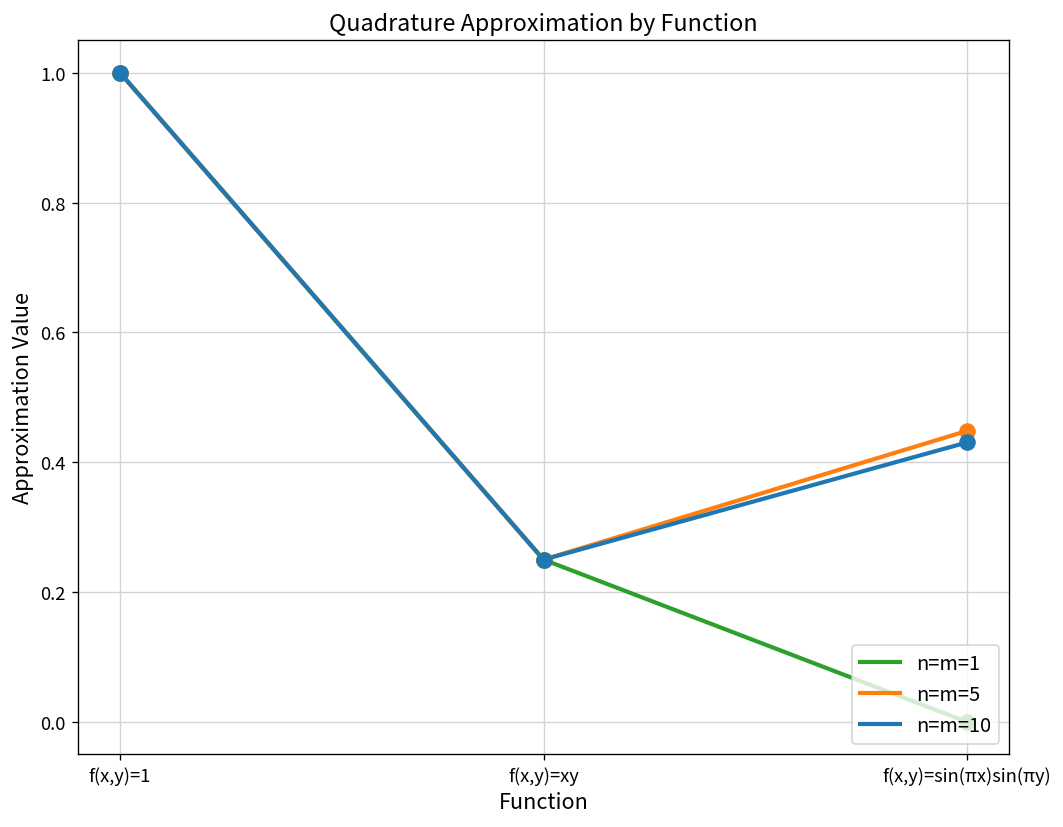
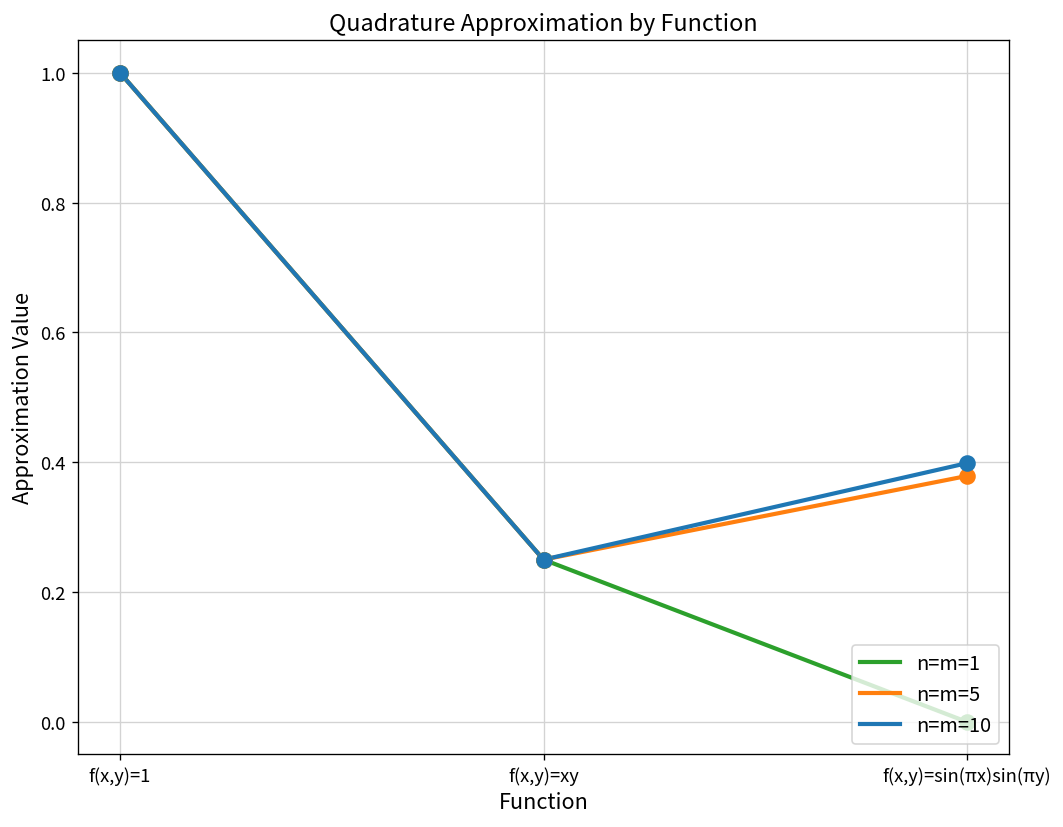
  {
    "n=m=5": {
-     "f(x,y)=sin(πx)sin(πy)": 0.45
+     "f(x,y)=sin(πx)sin(πy)": 0.38
    },
    "n=m=10": {
-     "f(x,y)=sin(πx)sin(πy)": 0.43
+     "f(x,y)=sin(πx)sin(πy)": 0.40
    }
  }
